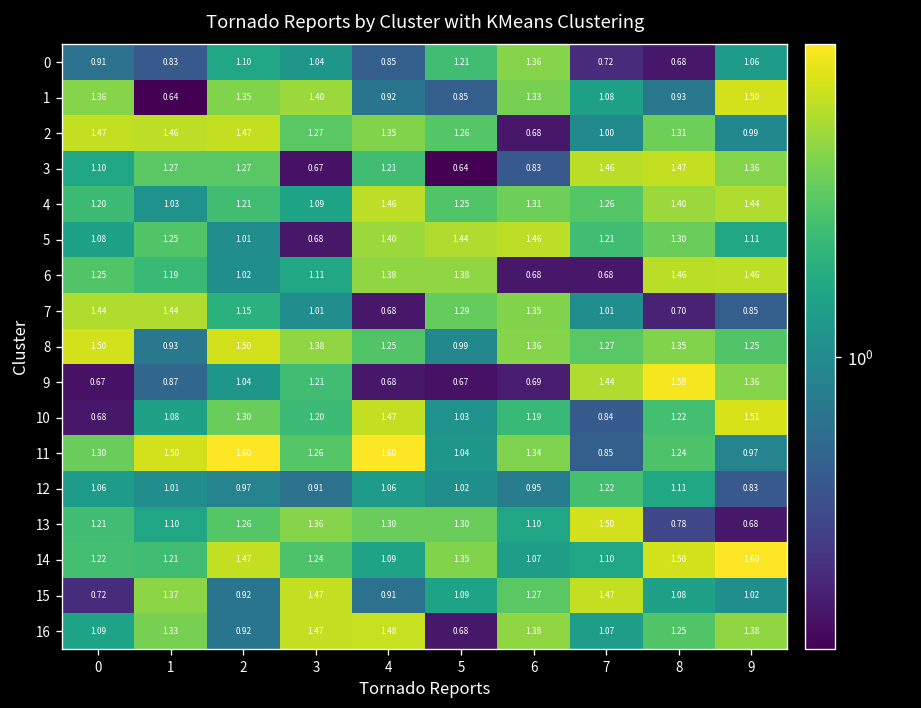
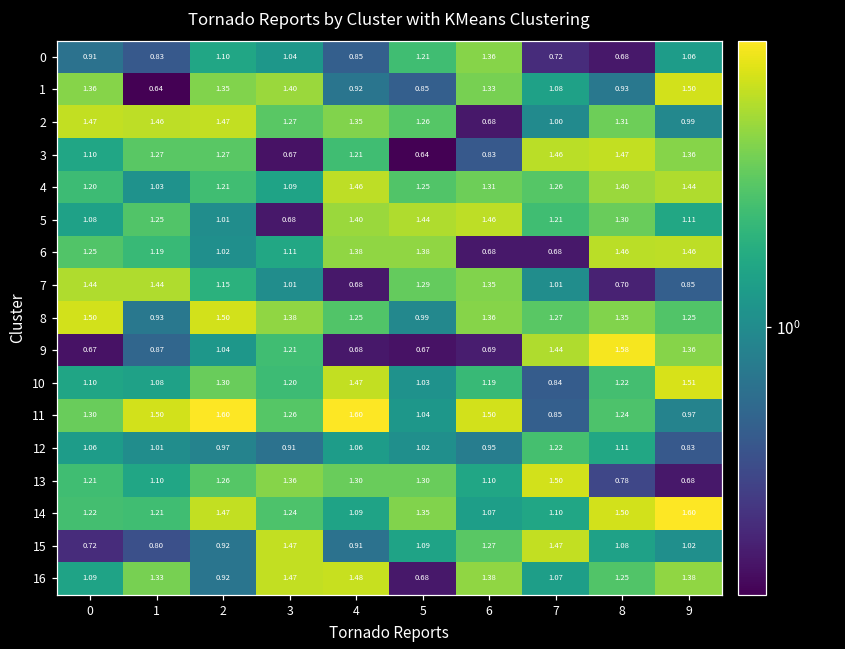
  {
    "0": {
      "0": 0.91,
      "1": 0.83,
      "2": 1.10,
      "3": 1.04,
      "4": 0.85,
      "5": 1.21,
      "6": 1.36,
      "7": 0.72,
      "8": 0.68,
      "9": 1.06
    },
    "1": {
      "0": 1.36,
      "1": 0.64,
      "2": 1.35,
      "3": 1.40,
      "4": 0.92,
      "5": 0.85,
      "6": 1.33,
      "7": 1.08,
      "8": 0.93,
      "9": 1.50
    },
    "2": {
      "0": 1.47,
      "1": 1.46,
      "2": 1.47,
      "3": 1.27,
      "4": 1.35,
      "5": 1.26,
      "6": 0.68,
      "7": 1.00,
      "8": 1.31,
      "9": 0.99
    },
    "3": {
      "0": 1.10,
      "1": 1.27,
      "2": 1.27,
      "3": 0.67,
      "4": 1.21,
      "5": 0.64,
      "6": 0.83,
      "7": 1.46,
      "8": 1.47,
      "9": 1.36
    },
    "4": {
      "0": 1.20,
      "1": 1.03,
      "2": 1.21,
      "3": 1.09,
      "4": 1.46,
      "5": 1.25,
      "6": 1.31,
      "7": 1.26,
      "8": 1.40,
      "9": 1.44
    },
    "5": {
      "0": 1.08,
      "1": 1.25,
      "2": 1.01,
      "3": 0.68,
      "4": 1.40,
      "5": 1.44,
      "6": 1.46,
      "7": 1.21,
      "8": 1.30,
      "9": 1.11
    },
    "6": {
      "0": 1.25,
      "1": 1.19,
      "2": 1.02,
      "3": 1.11,
      "4": 1.38,
      "5": 1.38,
      "6": 0.68,
      "7": 0.68,
      "8": 1.46,
      "9": 1.46
    },
    "7": {
      "0": 1.44,
      "1": 1.44,
      "2": 1.15,
      "3": 1.01,
      "4": 0.68,
      "5": 1.29,
      "6": 1.35,
      "7": 1.01,
      "8": 0.70,
      "9": 0.85
    },
    "8": {
      "0": 1.50,
      "1": 0.93,
      "2": 1.50,
      "3": 1.38,
      "4": 1.25,
      "5": 0.99,
      "6": 1.36,
      "7": 1.27,
      "8": 1.35,
      "9": 1.25
    },
    "9": {
      "0": 0.67,
      "1": 0.87,
      "2": 1.04,
      "3": 1.21,
      "4": 0.68,
      "5": 0.67,
      "6": 0.69,
      "7": 1.44,
      "8": 1.58,
      "9": 1.36
    },
    "10": {
-     "0": 0.68,
+     "0": 1.10,
      "1": 1.08,
      "2": 1.30,
      "3": 1.20,
      "4": 1.47,
      "5": 1.03,
      "6": 1.19,
      "7": 0.84,
      "8": 1.22,
      "9": 1.51
    },
    "11": {
      "0": 1.30,
      "1": 1.50,
      "2": 1.60,
      "3": 1.26,
      "4": 1.60,
      "5": 1.04,
-     "6": 1.34,
+     "6": 1.50,
      "7": 0.85,
      "8": 1.24,
      "9": 0.97
    },
    "12": {
      "0": 1.06,
      "1": 1.01,
      "2": 0.97,
      "3": 0.91,
      "4": 1.06,
      "5": 1.02,
      "6": 0.95,
      "7": 1.22,
      "8": 1.11,
      "9": 0.83
    },
    "13": {
      "0": 1.21,
      "1": 1.10,
      "2": 1.26,
      "3": 1.36,
      "4": 1.30,
      "5": 1.30,
      "6": 1.10,
      "7": 1.50,
      "8": 0.78,
      "9": 0.68
    },
    "14": {
      "0": 1.22,
      "1": 1.21,
      "2": 1.47,
      "3": 1.24,
      "4": 1.09,
      "5": 1.35,
      "6": 1.07,
      "7": 1.10,
      "8": 1.50,
      "9": 1.60
    },
    "15": {
      "0": 0.72,
-     "1": 1.37,
+     "1": 0.80,
      "2": 0.92,
      "3": 1.47,
      "4": 0.91,
      "5": 1.09,
      "6": 1.27,
      "7": 1.47,
      "8": 1.08,
      "9": 1.02
    },
    "16": {
      "0": 1.09,
      "1": 1.33,
      "2": 0.92,
      "3": 1.47,
      "4": 1.48,
      "5": 0.68,
      "6": 1.38,
      "7": 1.07,
      "8": 1.25,
      "9": 1.38
    }
  }
